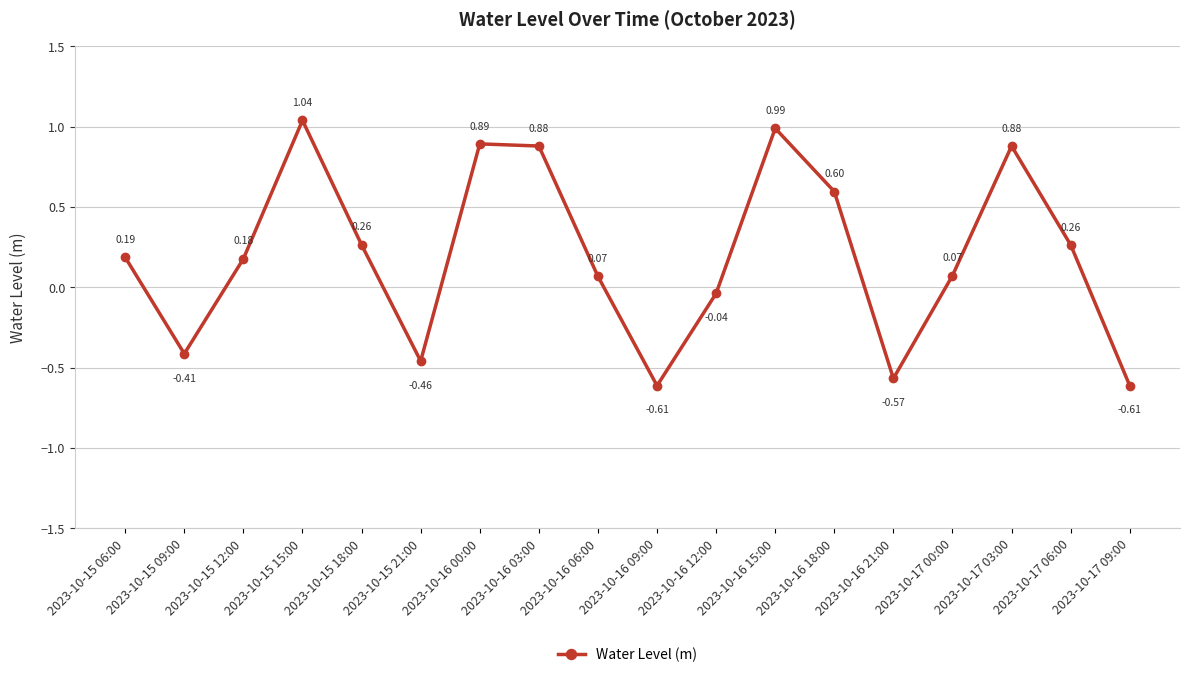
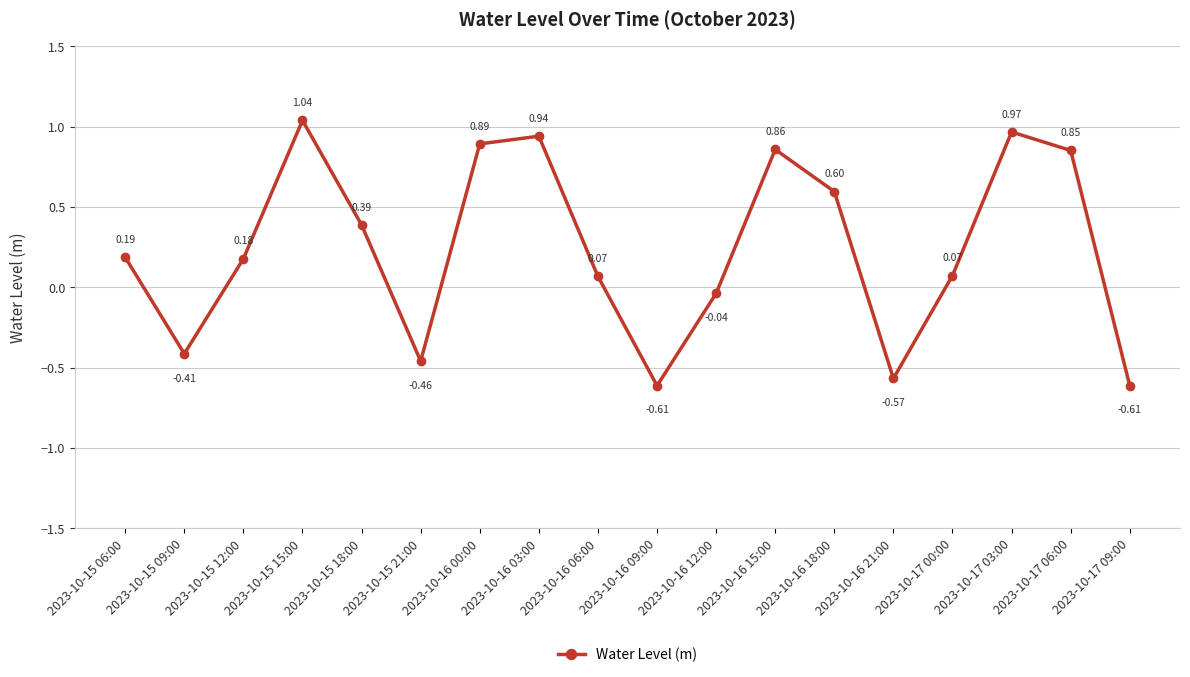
  {
    "2023-10-15 06:00": 0.19,
    "2023-10-15 09:00": -0.41,
    "2023-10-15 12:00": 0.18,
    "2023-10-15 15:00": 1.04,
-   "2023-10-15 18:00": 0.26,
+   "2023-10-15 18:00": 0.39,
    "2023-10-15 21:00": -0.46,
    "2023-10-16 00:00": 0.89,
-   "2023-10-16 03:00": 0.88,
+   "2023-10-16 03:00": 0.94,
    "2023-10-16 06:00": 0.07,
    "2023-10-16 09:00": -0.61,
    "2023-10-16 12:00": -0.04,
-   "2023-10-16 15:00": 0.99,
+   "2023-10-16 15:00": 0.86,
    "2023-10-16 18:00": 0.60,
    "2023-10-16 21:00": -0.57,
    "2023-10-17 00:00": 0.07,
-   "2023-10-17 03:00": 0.88,
-   "2023-10-17 06:00": 0.26,
+   "2023-10-17 03:00": 0.97,
+   "2023-10-17 06:00": 0.85,
    "2023-10-17 09:00": -0.61
  }
